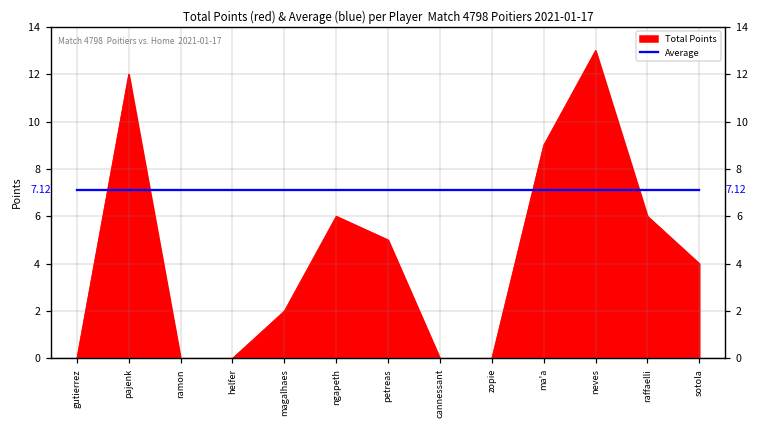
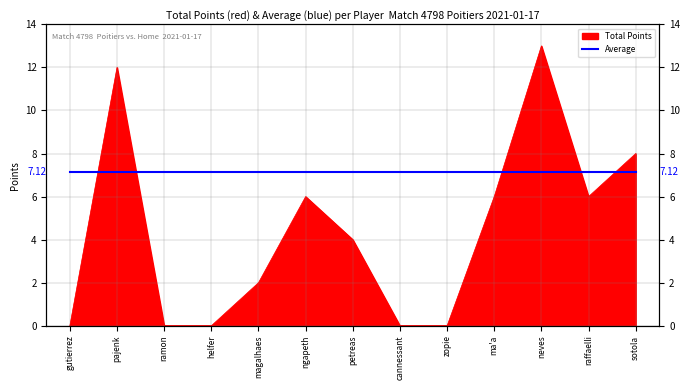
  {
    "Total Points": {
      "gutierrez": 0,
      "pajenk": 12,
      "ramon": 0,
      "helfer": 0,
      "magalhaes": 2,
      "ngapeth": 6,
-     "petreas": 5,
+     "petreas": 4,
      "cannessant": 0,
      "zopie": 0,
-     "ma'a": 9,
+     "ma'a": 6,
      "neves": 13,
      "raffaelli": 6,
-     "sotola": 4
+     "sotola": 8
    },
    "Average": {
      "gutierrez": 7.12,
      "sotola": 7.12
    }
  }
